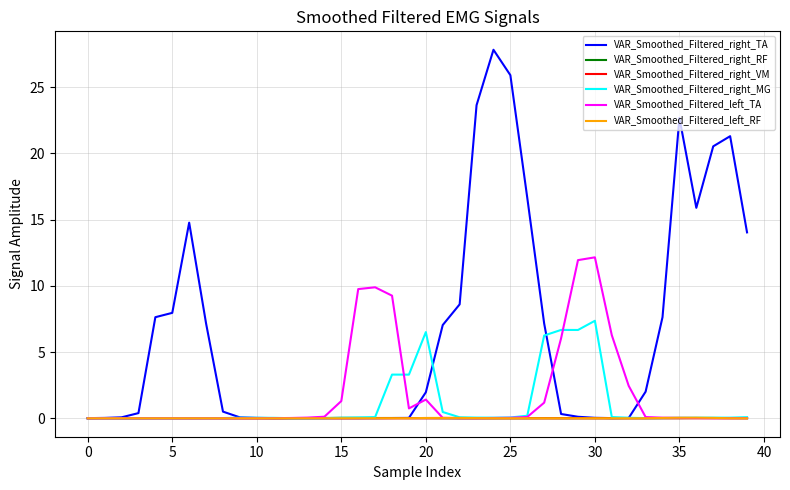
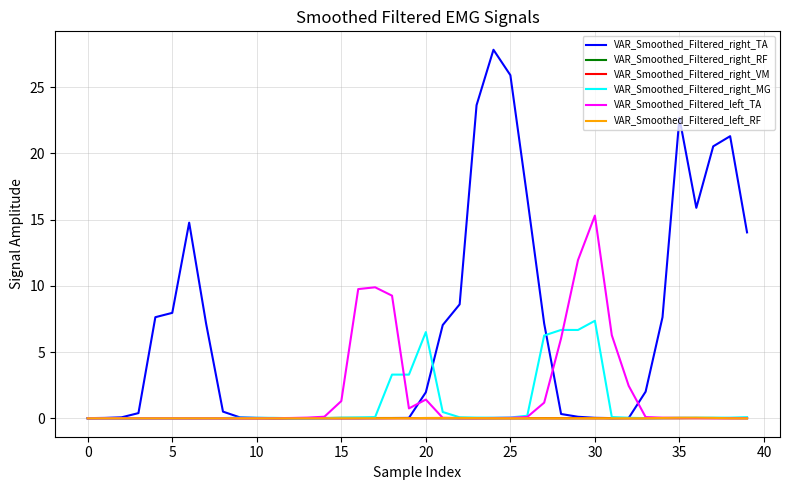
  {
    "VAR_Smoothed_Filtered_right_TA": {
      "5": 8.0,
      "20": 2.0,
      "25": 25.9
    },
    "VAR_Smoothed_Filtered_left_RF": {
      "20": 0.0
    },
    "VAR_Smoothed_Filtered_right_MG": {
      "20": 6.5,
      "30": 7.4
    },
    "VAR_Smoothed_Filtered_left_TA": {
      "15": 1.3,
      "20": 1.4,
-     "30": 12.2
+     "30": 15.3
    }
  }
